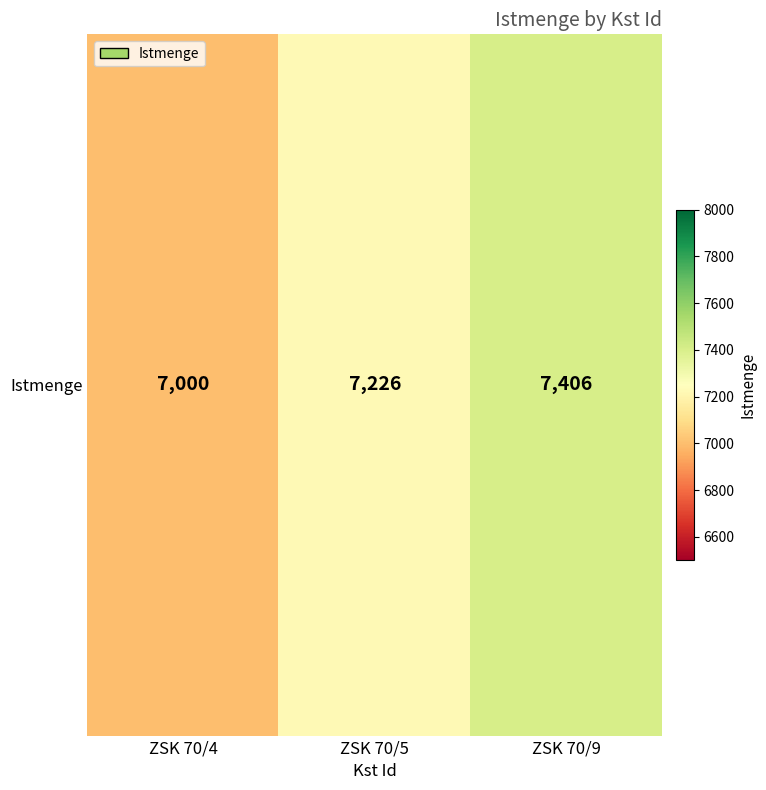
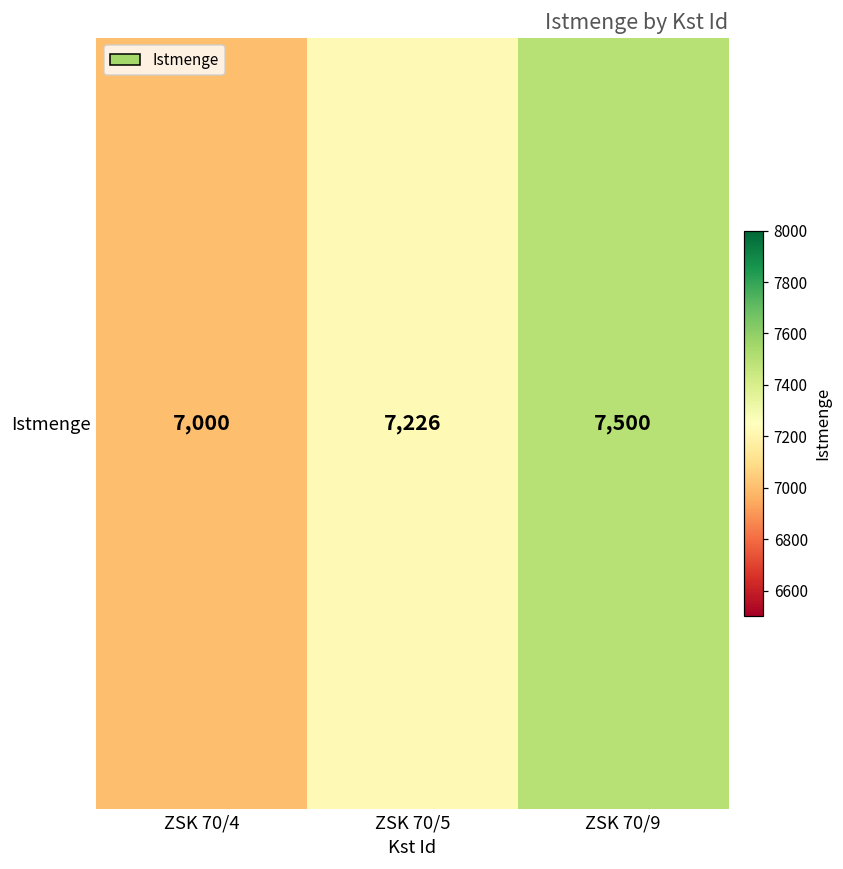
  {
    "Istmenge": {
      "ZSK 70/4": "7,000",
      "ZSK 70/5": "7,226",
-     "ZSK 70/9": "7,406"
+     "ZSK 70/9": "7,500"
    }
  }
